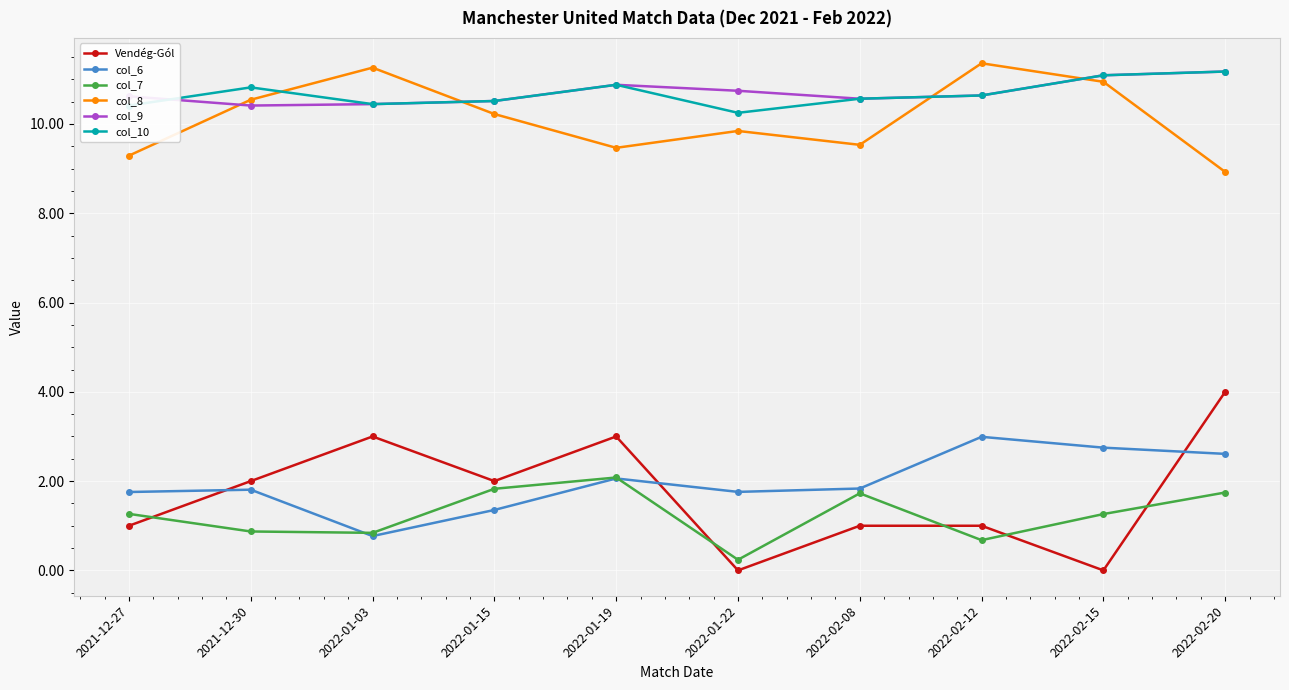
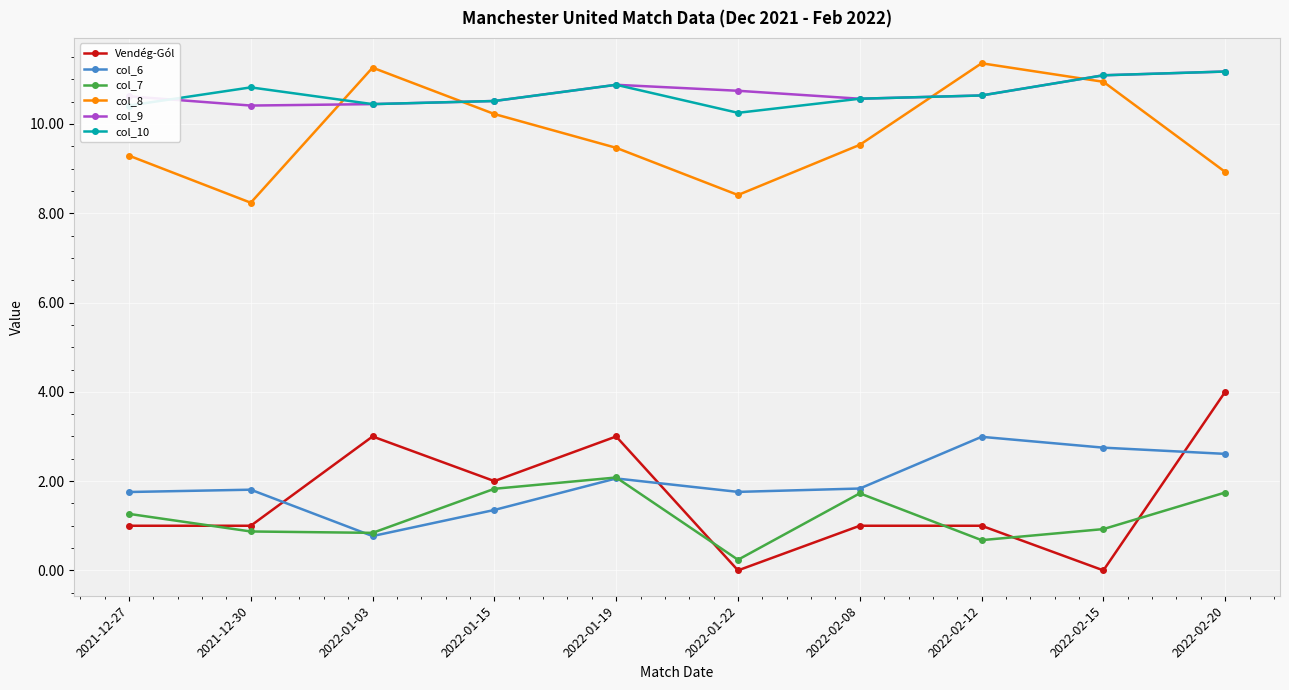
  {
    "Vendég-Gól": {
      "2021-12-27": 1,
-     "2021-12-30": 2,
+     "2021-12-30": 1,
      "2022-01-03": 3,
      "2022-01-15": 2,
      "2022-01-19": 3,
      "2022-01-22": 0,
      "2022-02-08": 1,
      "2022-02-12": 1,
      "2022-02-15": 0,
      "2022-02-20": 4
    },
    "col_6": {
      "2021-12-27": 1.8,
      "2021-12-30": 1.8,
      "2022-01-03": 0.8,
      "2022-01-15": 1.4,
      "2022-01-22": 1.8,
      "2022-02-08": 1.8,
      "2022-02-12": 3.0,
      "2022-02-15": 2.7,
      "2022-02-20": 2.6
    },
    "col_7": {
      "2021-12-27": 1.3,
      "2021-12-30": 0.9,
      "2022-01-03": 0.8,
      "2022-01-15": 1.8,
      "2022-01-22": 0.2,
      "2022-02-08": 1.7,
      "2022-02-12": 0.7,
-     "2022-02-15": 1.3,
+     "2022-02-15": 0.9,
      "2022-02-20": 1.7
    },
    "col_8": {
      "2021-12-27": 9.3,
-     "2021-12-30": 10.5,
+     "2021-12-30": 8.2,
      "2022-01-03": 11.3,
      "2022-01-15": 10.2,
      "2022-01-19": 9.5,
-     "2022-01-22": 9.8,
+     "2022-01-22": 8.4,
      "2022-02-08": 9.5,
      "2022-02-12": 11.4,
      "2022-02-15": 10.9,
      "2022-02-20": 8.9
    },
    "col_9": {
      "2021-12-30": 10.4,
      "2022-01-22": 10.7
    },
    "col_10": {
      "2021-12-30": 10.8,
      "2022-01-22": 10.3
    }
  }
